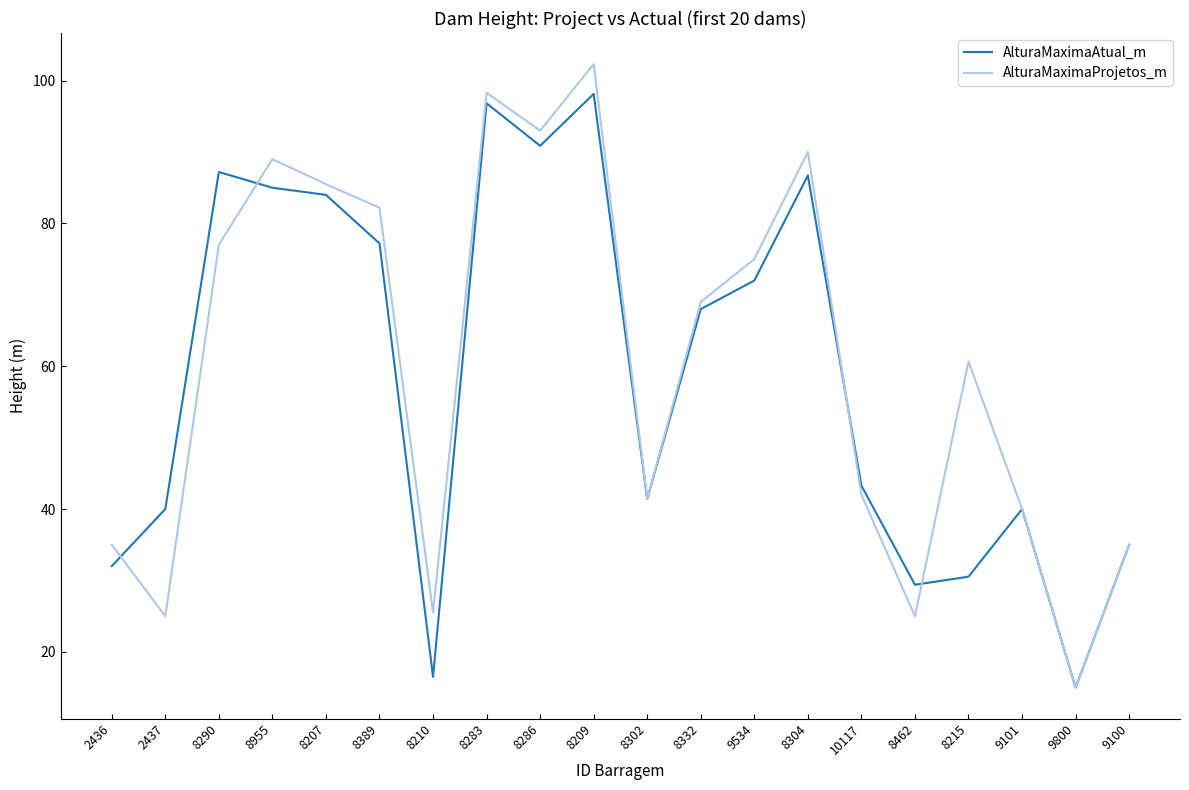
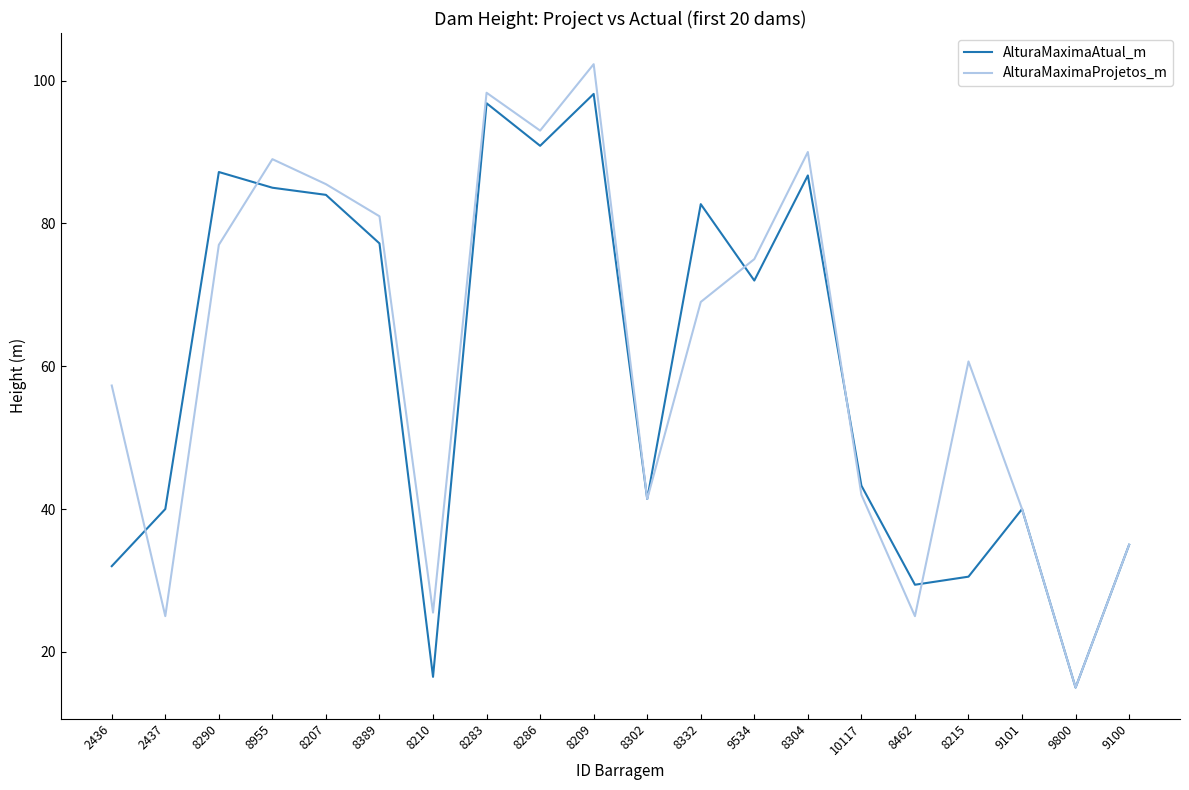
  {
    "AlturaMaximaAtual_m": {
      "2436": 32,
      "2437": 40,
      "8290": 87,
      "8955": 85,
      "8207": 84,
      "8389": 77,
      "8210": 17,
      "8283": 97,
      "8286": 91,
      "8209": 98,
-     "8332": 68,
+     "8332": 83,
      "9534": 72,
      "8304": 87,
      "10117": 43,
      "8462": 29,
      "8215": 31
    },
    "AlturaMaximaProjetos_m": {
-     "2436": 35,
+     "2436": 57,
      "2437": 25,
      "8290": 77,
      "8955": 89,
      "8207": 86,
-     "8389": 82,
+     "8389": 81,
      "8210": 26,
      "8283": 98,
      "8286": 93,
      "8209": 102,
      "8332": 69,
      "9534": 75,
      "8304": 90,
      "10117": 42,
      "8462": 25,
      "8215": 61
    }
  }
